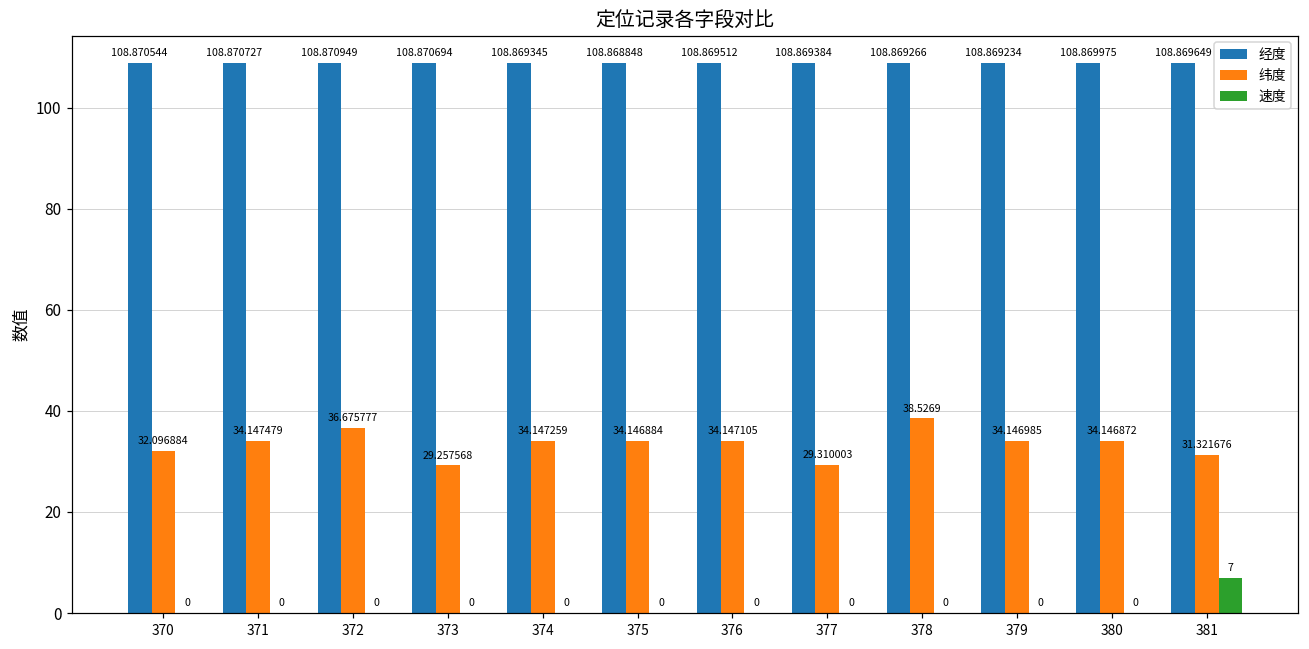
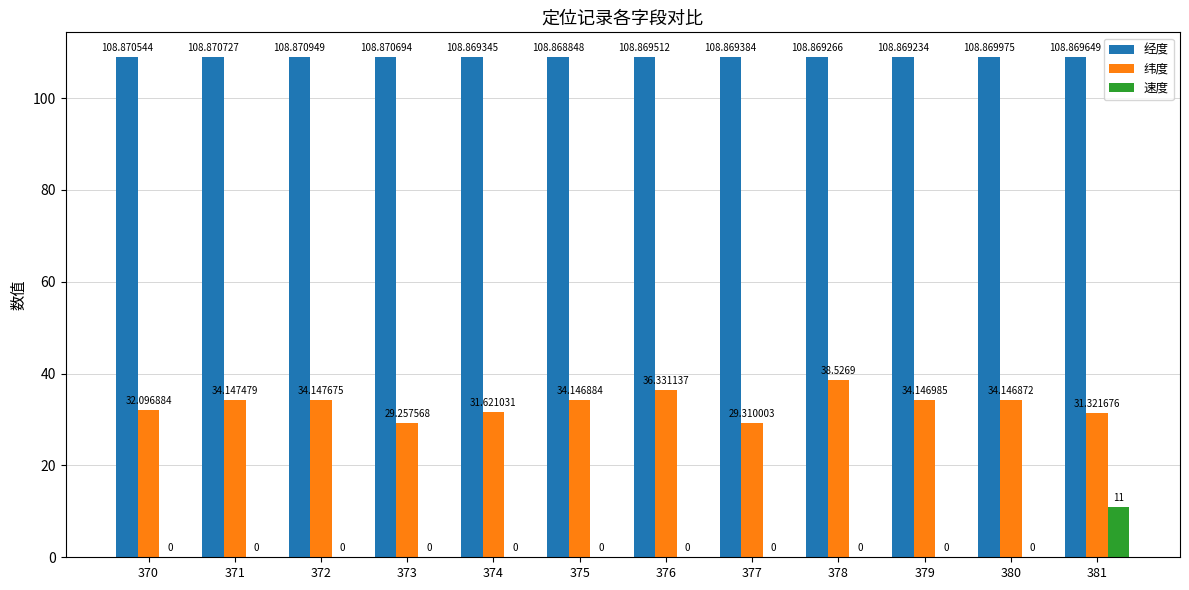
  {
    "经度": {
      "370": 108.870544,
      "371": 108.870727,
      "372": 108.870949,
      "373": 108.870694,
      "374": 108.869345,
      "375": 108.868848,
      "376": 108.869512,
      "377": 108.869384,
      "378": 108.869266,
      "379": 108.869234,
      "380": 108.869975,
      "381": 108.869649
    },
    "纬度": {
      "370": 32.096884,
      "371": 34.147479,
-     "372": 36.675777,
+     "372": 34.147675,
      "373": 29.257568,
-     "374": 34.147259,
+     "374": 31.621031,
      "375": 34.146884,
-     "376": 34.147105,
+     "376": 36.331137,
      "377": 29.310003,
      "378": 38.5269,
      "379": 34.146985,
      "380": 34.146872,
      "381": 31.321676
    },
    "速度": {
      "370": 0,
      "371": 0,
      "372": 0,
      "373": 0,
      "374": 0,
      "375": 0,
      "376": 0,
      "377": 0,
      "378": 0,
      "379": 0,
      "380": 0,
-     "381": 7
+     "381": 11
    }
  }
